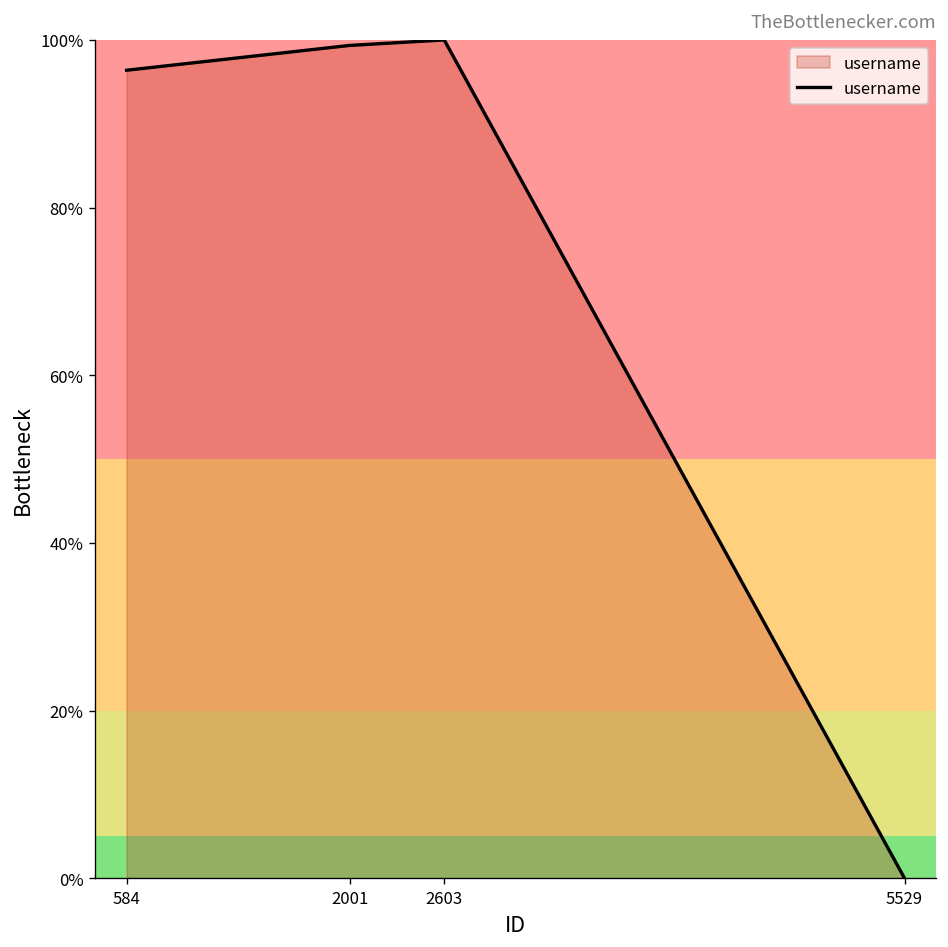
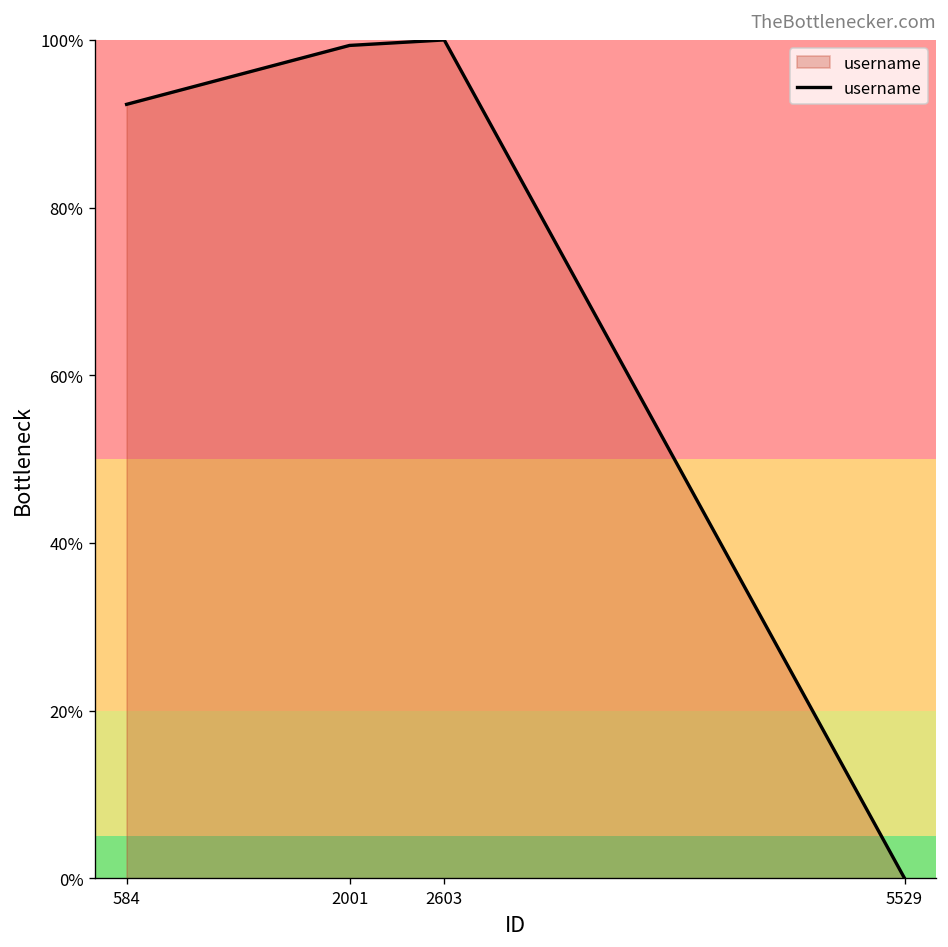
  {
-   "584": "96%",
+   "584": "92%",
    "2001": "99%",
    "2603": "100%",
    "5529": "0%"
  }
